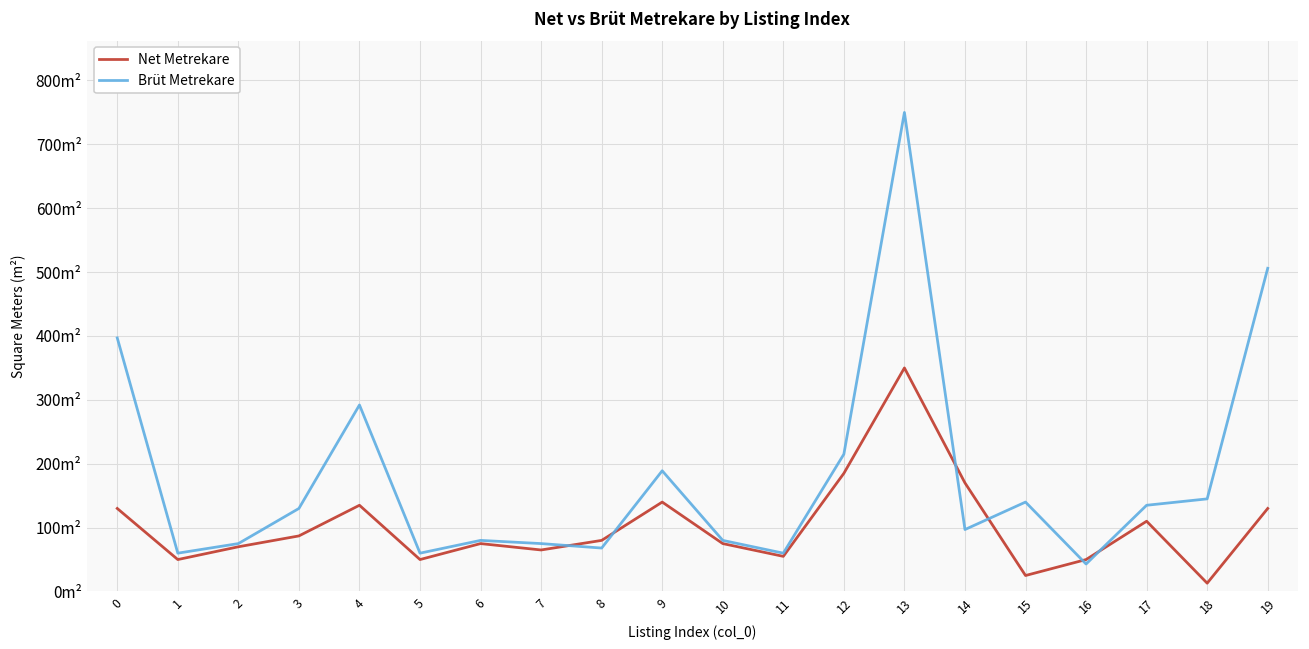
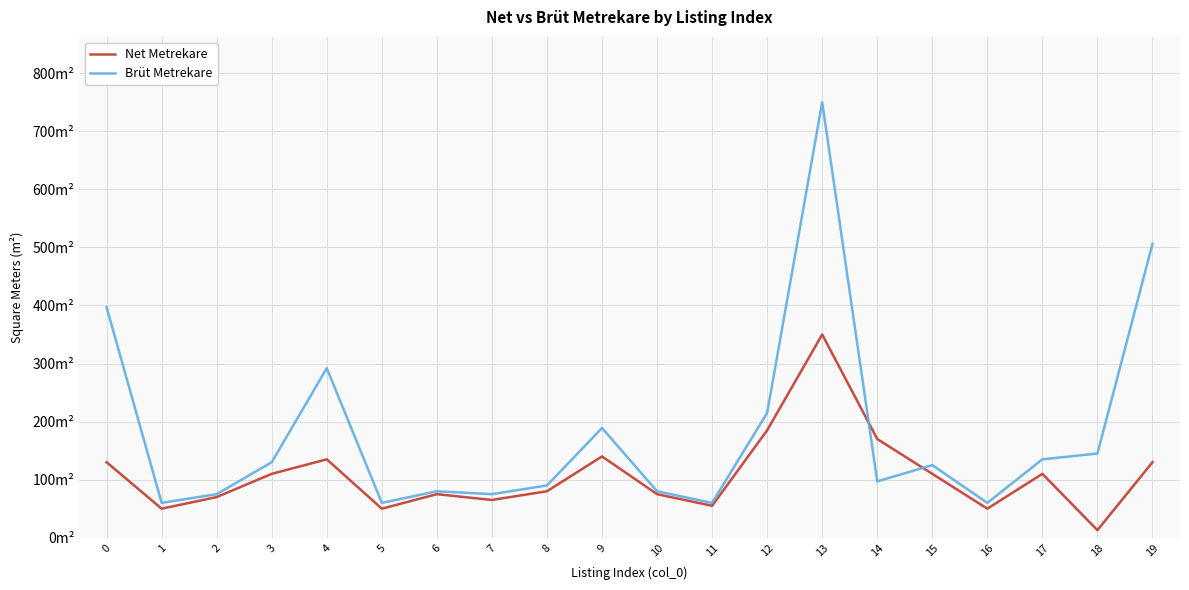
  {
    "Net Metrekare": {
      "0": "130m²",
      "1": "50m²",
      "2": "70m²",
-     "3": "90m²",
+     "3": "110m²",
      "4": "140m²",
      "5": "50m²",
      "6": "80m²",
      "7": "70m²",
      "8": "80m²",
      "9": "140m²",
      "10": "80m²",
      "11": "60m²",
      "12": "190m²",
      "13": "350m²",
      "14": "170m²",
-     "15": "30m²",
+     "15": "110m²",
      "16": "50m²",
      "17": "110m²",
      "18": "10m²",
      "19": "130m²"
    },
    "Brüt Metrekare": {
      "0": "400m²",
      "1": "60m²",
      "2": "80m²",
      "3": "130m²",
      "4": "290m²",
      "5": "60m²",
      "6": "80m²",
      "7": "80m²",
-     "8": "70m²",
+     "8": "90m²",
      "9": "190m²",
      "10": "80m²",
      "11": "60m²",
      "12": "220m²",
      "13": "750m²",
      "14": "100m²",
-     "15": "140m²",
-     "16": "40m²",
+     "15": "130m²",
+     "16": "60m²",
      "17": "140m²",
      "18": "150m²",
      "19": "510m²"
    }
  }
